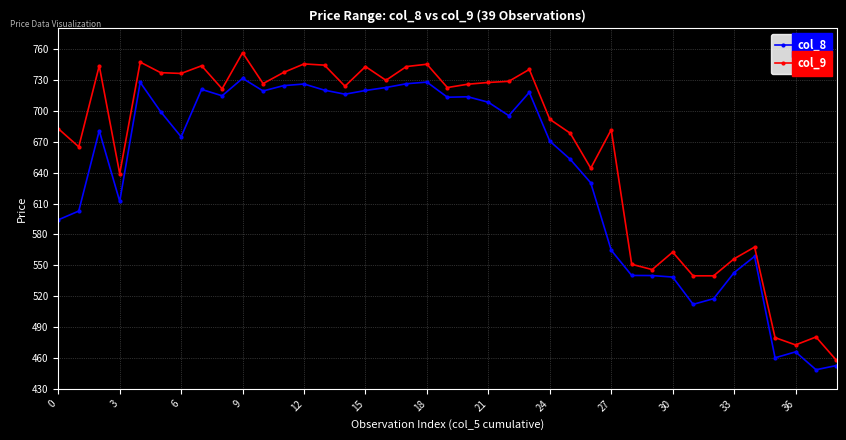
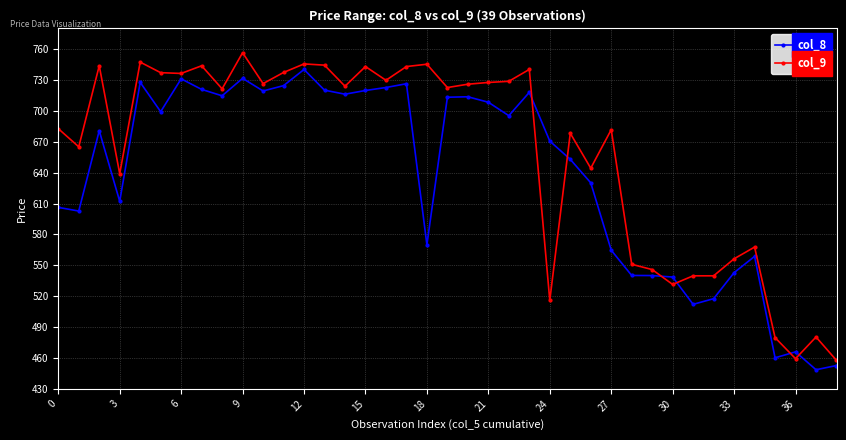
  {
    "col_8": {
-     "0": 594,
+     "0": 606,
      "3": 612,
-     "6": 675,
+     "6": 731,
      "9": 732,
-     "12": 726,
+     "12": 740,
      "15": 720,
-     "18": 728,
+     "18": 570,
      "21": 708,
      "24": 671,
      "27": 565,
      "30": 539,
      "33": 543,
      "36": 466
    },
    "col_9": {
      "0": 683,
      "3": 639,
      "6": 736,
      "9": 757,
      "12": 746,
      "15": 743,
      "18": 745,
      "21": 728,
-     "24": 692,
+     "24": 516,
      "27": 682,
-     "30": 563,
+     "30": 531,
      "33": 556,
-     "36": 473
+     "36": 459
    }
  }
